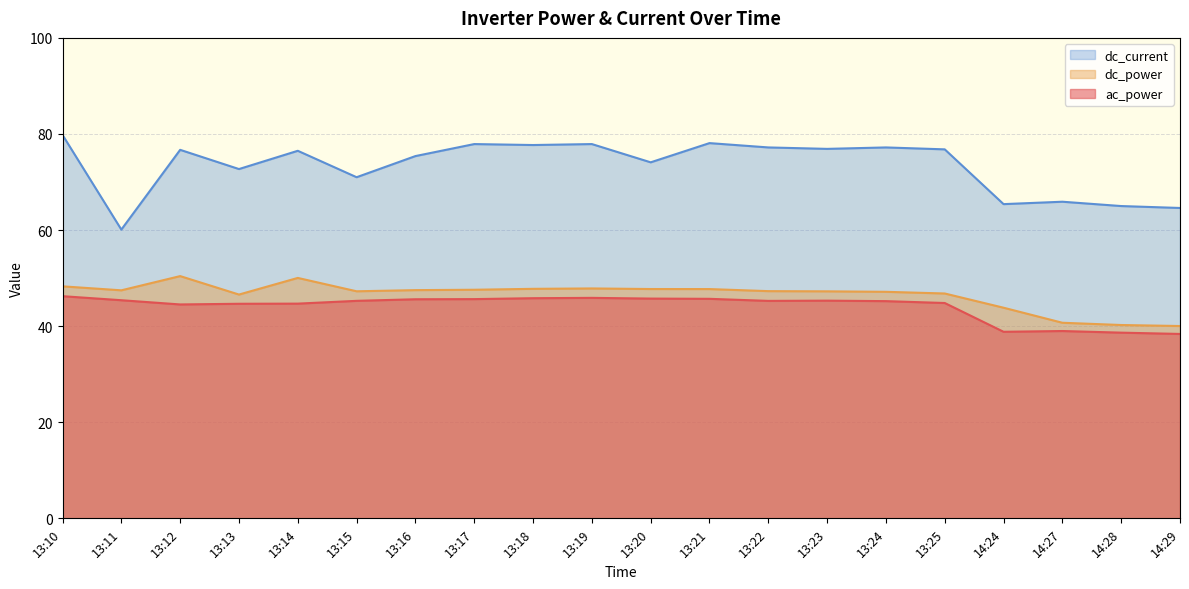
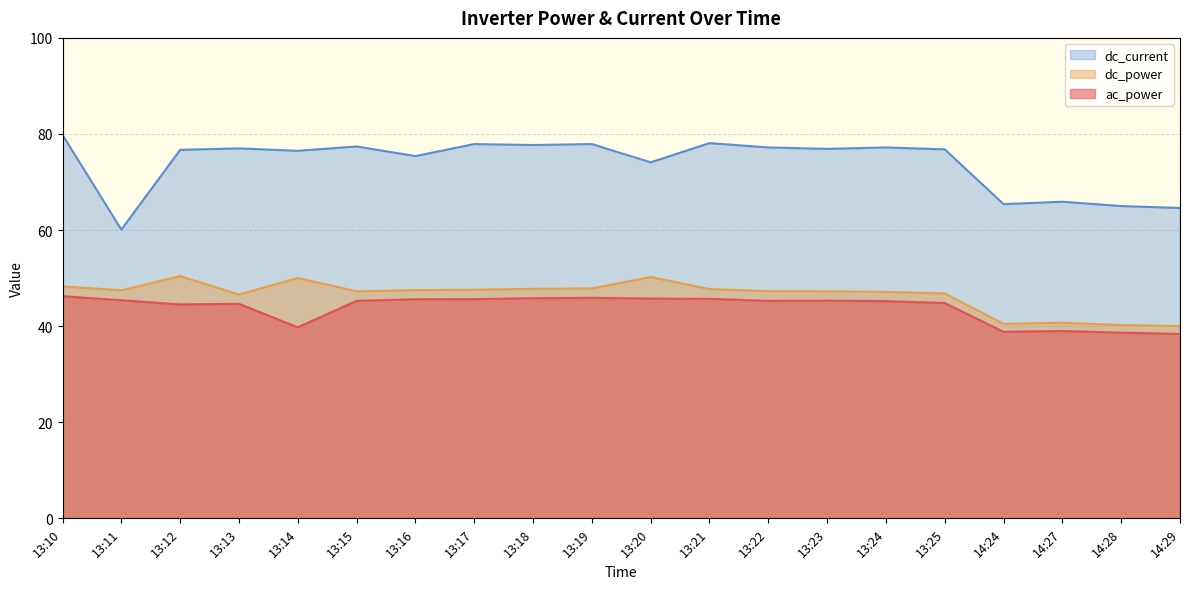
  {
    "dc_current": {
      "13:10": 80,
      "13:11": 60,
      "13:12": 77,
-     "13:13": 73,
+     "13:13": 77,
      "13:14": 77,
-     "13:15": 71,
+     "13:15": 77,
      "13:16": 75,
      "13:17": 78,
      "13:18": 78,
      "13:19": 78,
      "13:20": 74,
      "13:21": 78,
      "13:22": 77,
      "13:23": 77,
      "13:24": 77,
      "13:25": 77,
      "14:24": 65,
      "14:27": 66,
      "14:28": 65,
      "14:29": 65
    },
    "dc_power": {
      "13:10": 48,
      "13:11": 47,
      "13:12": 50,
      "13:13": 47,
      "13:14": 50,
      "13:15": 47,
      "13:16": 48,
      "13:17": 48,
      "13:18": 48,
      "13:19": 48,
-     "13:20": 48,
+     "13:20": 50,
      "13:21": 48,
      "13:22": 47,
      "13:23": 47,
      "13:24": 47,
      "13:25": 47,
-     "14:24": 44,
+     "14:24": 40,
      "14:27": 41,
      "14:28": 40,
      "14:29": 40
    },
    "ac_power": {
      "13:10": 46,
      "13:11": 45,
      "13:12": 45,
      "13:13": 45,
-     "13:14": 45,
+     "13:14": 40,
      "13:15": 45,
      "13:16": 46,
      "13:17": 46,
      "13:18": 46,
      "13:19": 46,
      "13:20": 46,
      "13:21": 46,
      "13:22": 45,
      "13:23": 45,
      "13:24": 45,
      "13:25": 45,
      "14:24": 39,
      "14:27": 39,
      "14:28": 39,
      "14:29": 38
    }
  }
